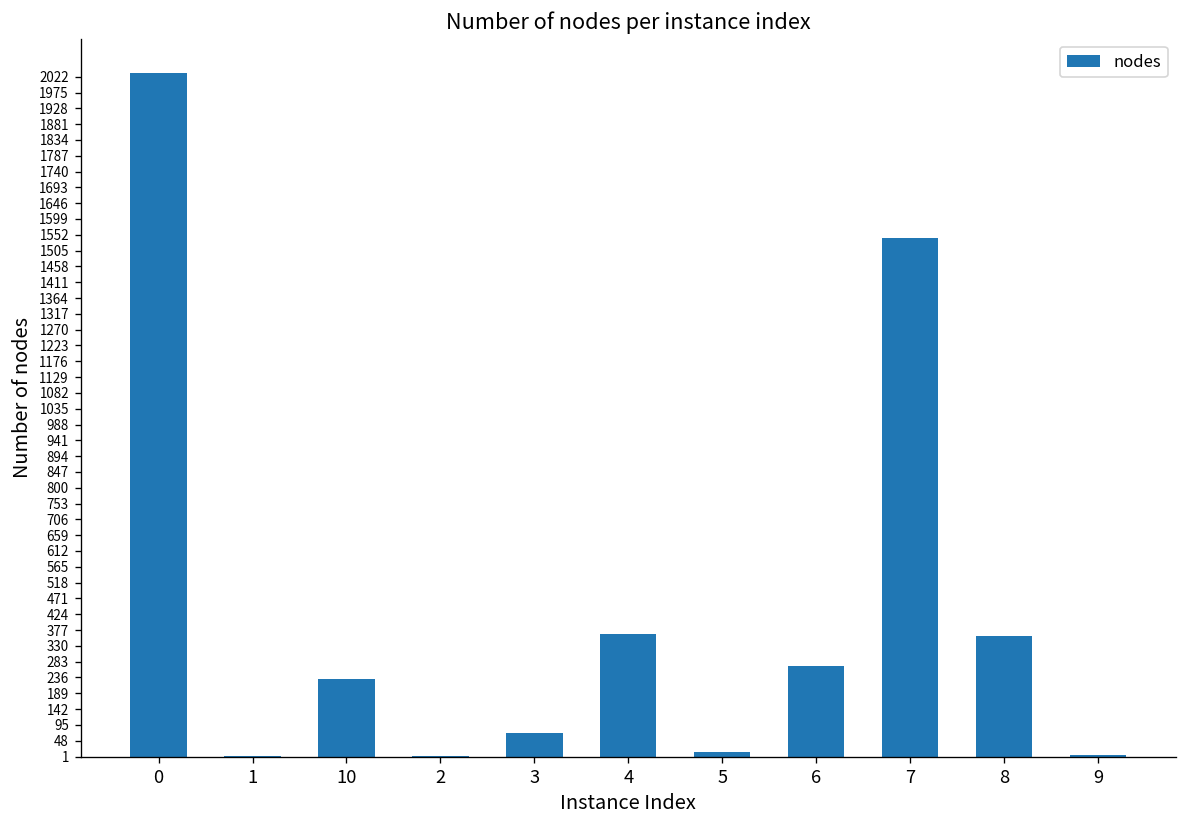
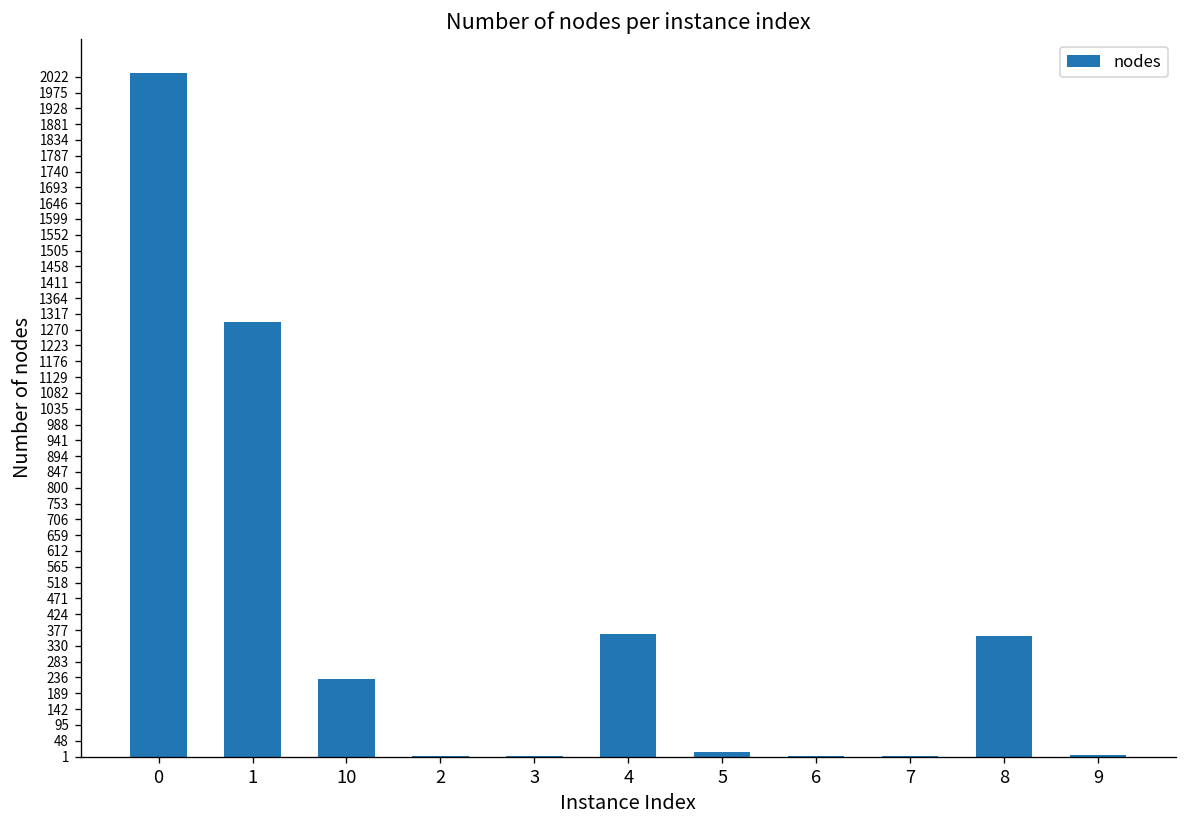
  {
    "0": 2030,
-   "1": 0,
+   "1": 1290,
    "10": 230,
-   "3": 70,
+   "3": 0,
    "4": 370,
    "5": 10,
-   "6": 270,
-   "7": 1540,
+   "6": 0,
+   "7": 0,
    "8": 360
  }
